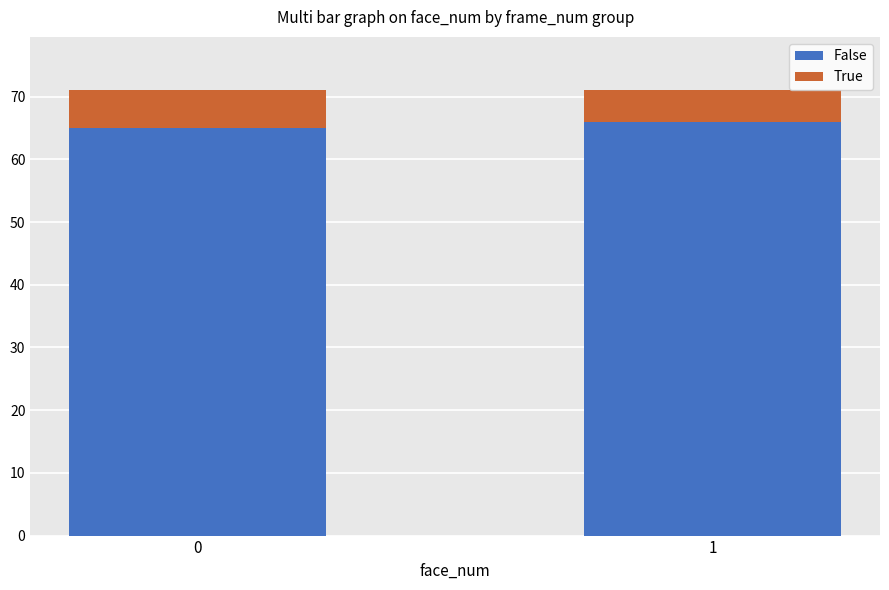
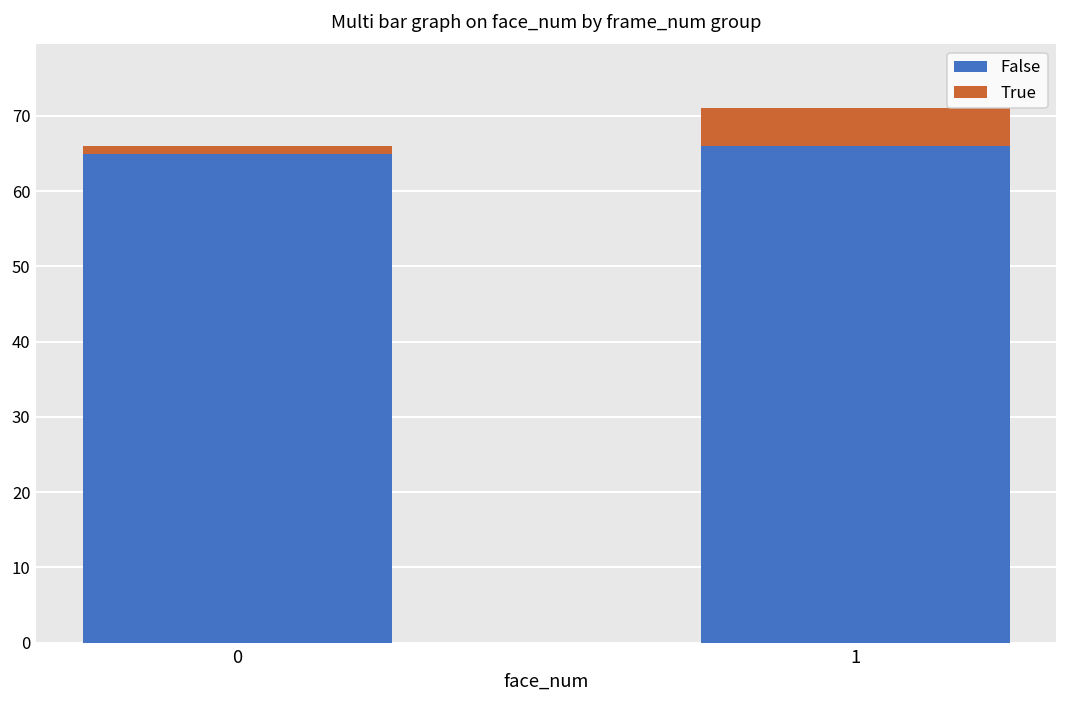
  {
    "False": {
      "0": 65,
      "1": 66
    },
    "True": {
-     "0": 6,
+     "0": 1,
      "1": 5
    }
  }
